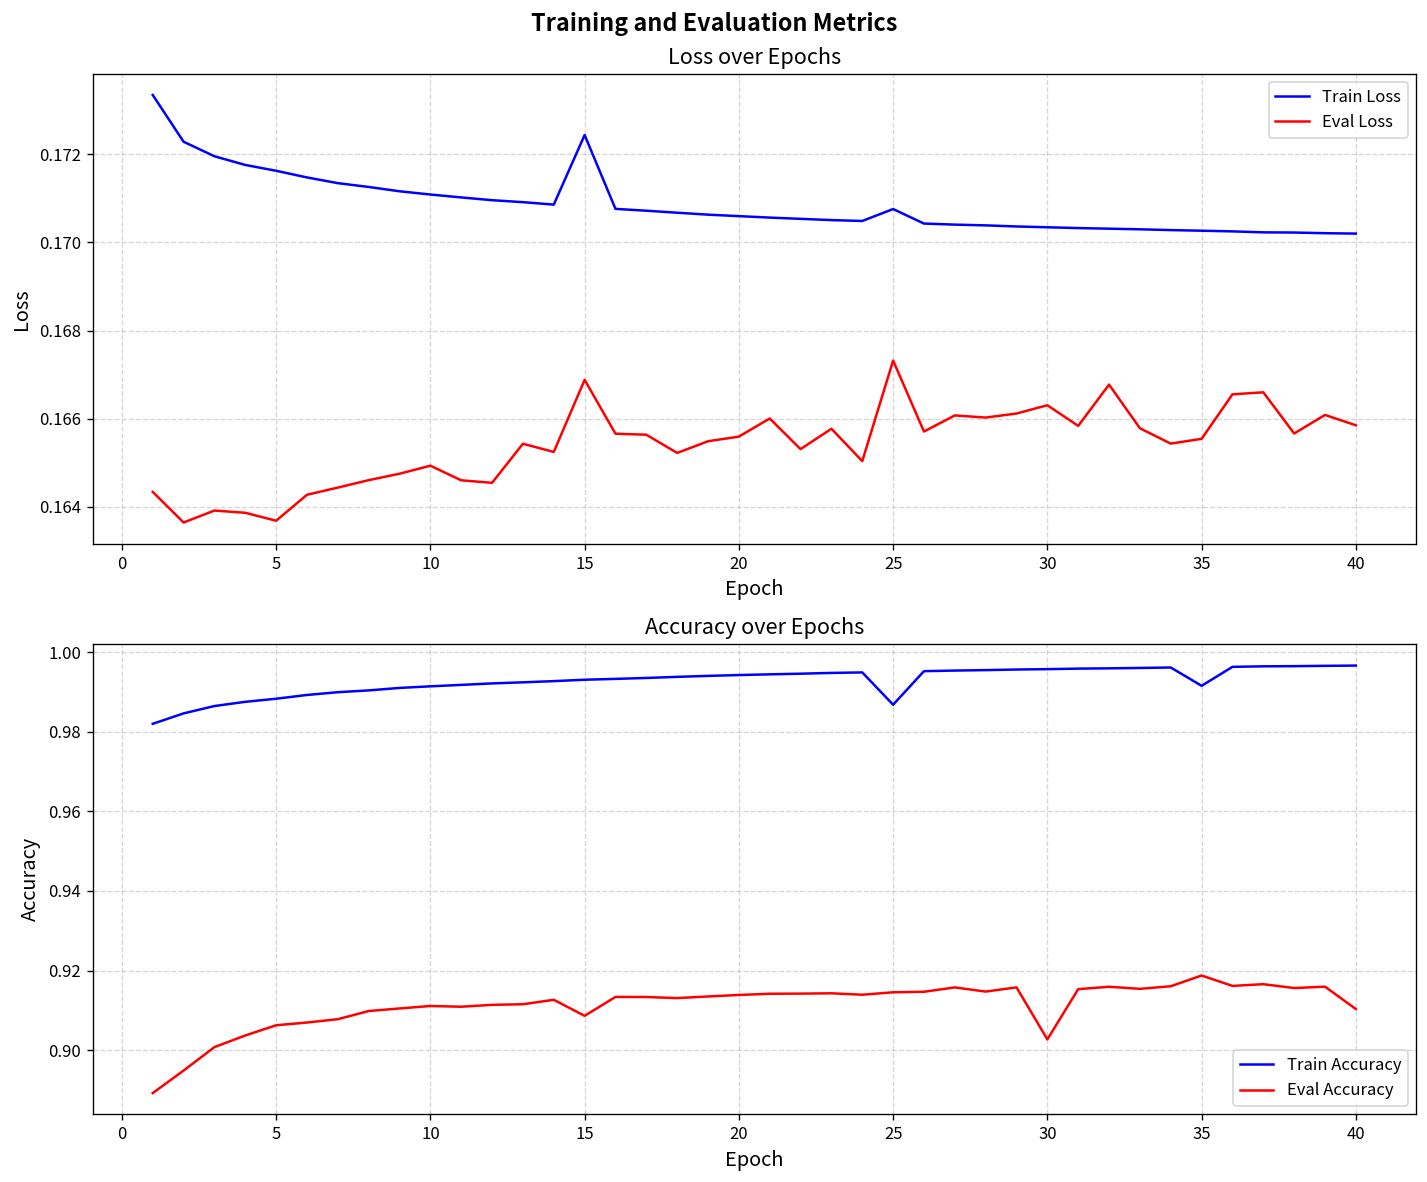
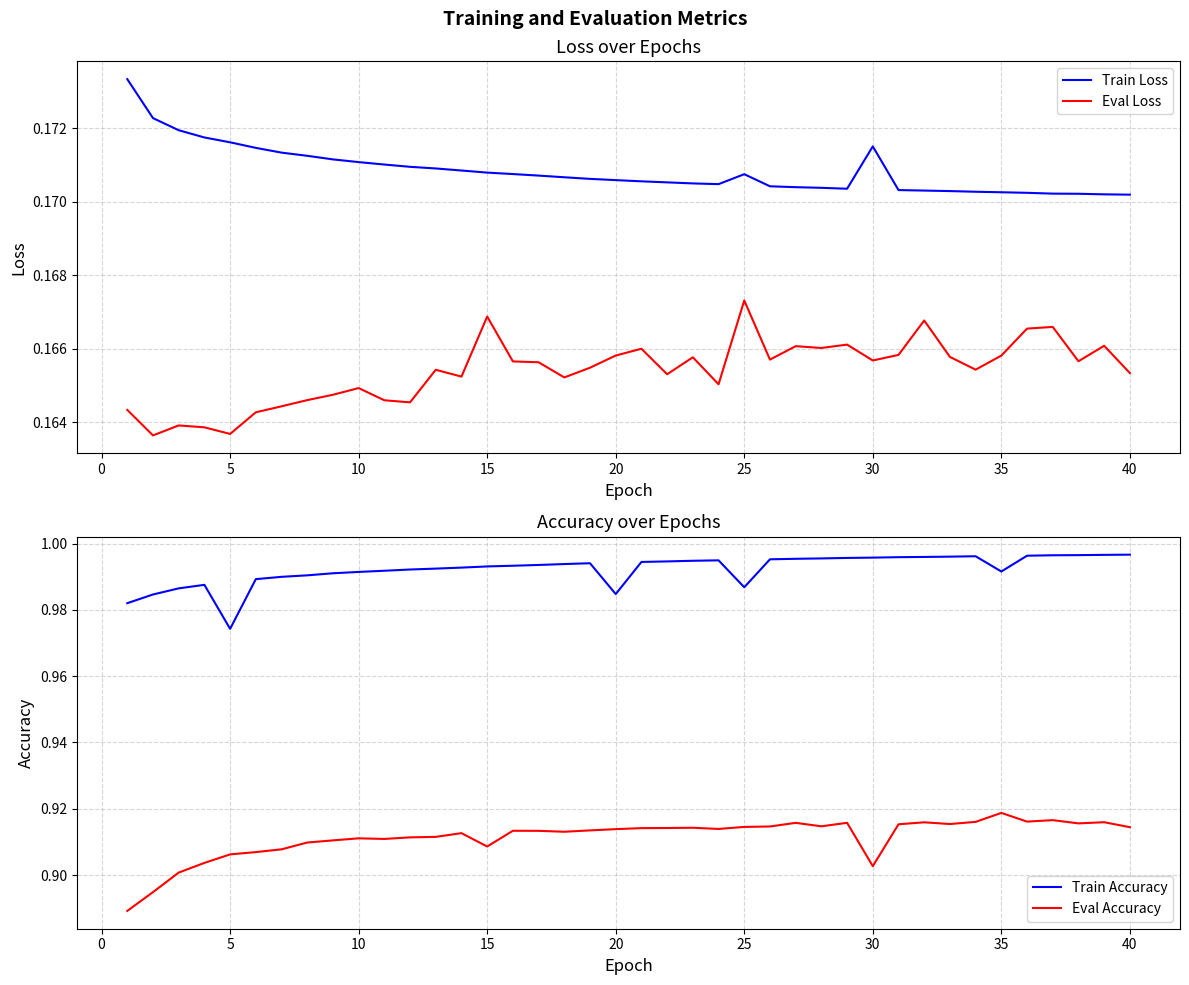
  {
    "Loss over Epochs": {
      "Train Loss": {
        "5": 0.1716,
        "10": 0.1711,
-       "15": 0.1724,
+       "15": 0.1708,
        "20": 0.1706,
        "25": 0.1708,
-       "30": 0.1703,
+       "30": 0.1715,
        "35": 0.1703,
        "40": 0.1702
      },
      "Eval Loss": {
        "5": 0.1637,
        "10": 0.1649,
        "15": 0.1669,
-       "20": 0.1656,
+       "20": 0.1658,
        "25": 0.1673,
-       "30": 0.1663,
-       "35": 0.1655,
-       "40": 0.1659
+       "30": 0.1657,
+       "35": 0.1658,
+       "40": 0.1653
      }
    },
    "Accuracy over Epochs": {
      "Train Accuracy": {
-       "5": 0.988,
+       "5": 0.974,
        "10": 0.991,
        "15": 0.993,
-       "20": 0.994,
+       "20": 0.985,
        "25": 0.987,
        "30": 0.996,
        "35": 0.992,
        "40": 0.997
      },
      "Eval Accuracy": {
        "5": 0.906,
        "10": 0.911,
        "15": 0.909,
        "20": 0.914,
        "25": 0.915,
        "30": 0.903,
        "35": 0.919,
-       "40": 0.910
+       "40": 0.914
      }
    }
  }
